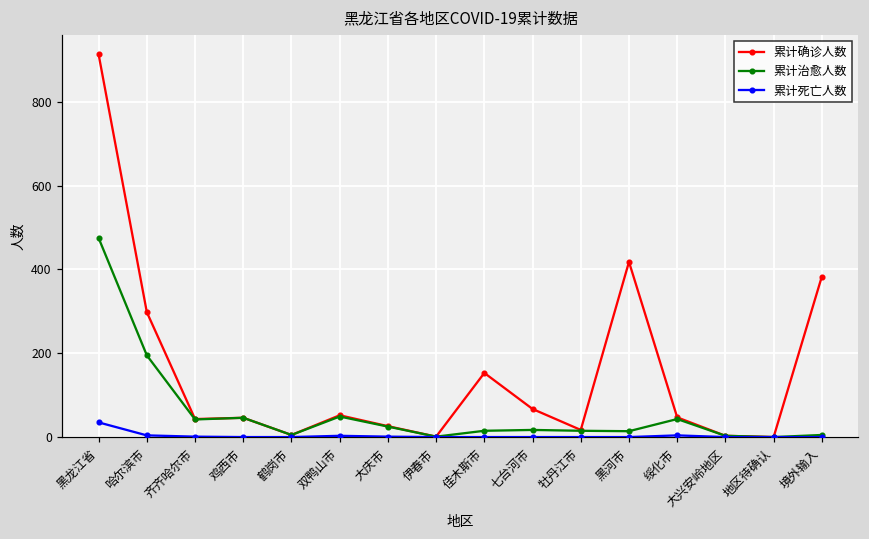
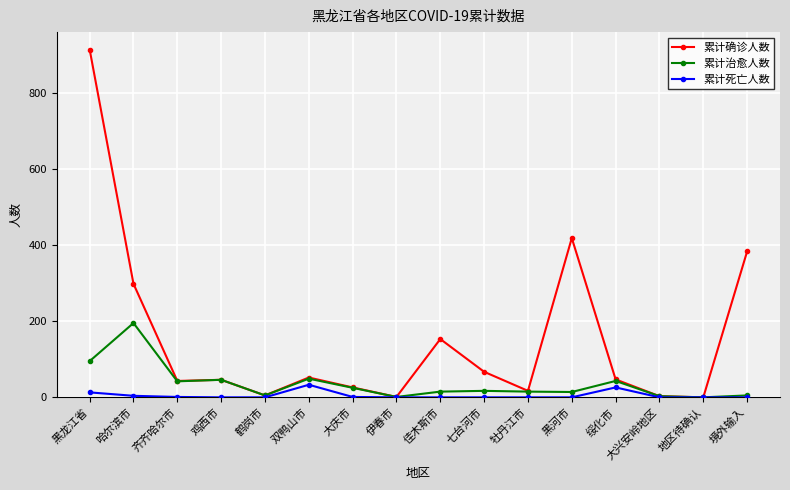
  {
    "累计确诊人数": {
      "黑龙江省": 910,
      "哈尔滨市": 300,
      "佳木斯市": 150,
      "七台河市": 70,
      "黑河市": 420,
      "境外输入": 380
    },
    "累计治愈人数": {
-     "黑龙江省": 480,
+     "黑龙江省": 100,
      "哈尔滨市": 200,
      "佳木斯市": 20,
      "七台河市": 20,
      "黑河市": 10
    },
    "累计死亡人数": {
-     "黑龙江省": 40,
+     "黑龙江省": 10,
      "哈尔滨市": 0,
      "齐齐哈尔市": 0,
      "鸡西市": 0,
-     "双鸭山市": 0,
+     "双鸭山市": 30,
      "大庆市": 0,
      "佳木斯市": 0,
      "七台河市": 0,
      "牡丹江市": 0,
      "黑河市": 0,
-     "绥化市": 0
+     "绥化市": 30
    }
  }
